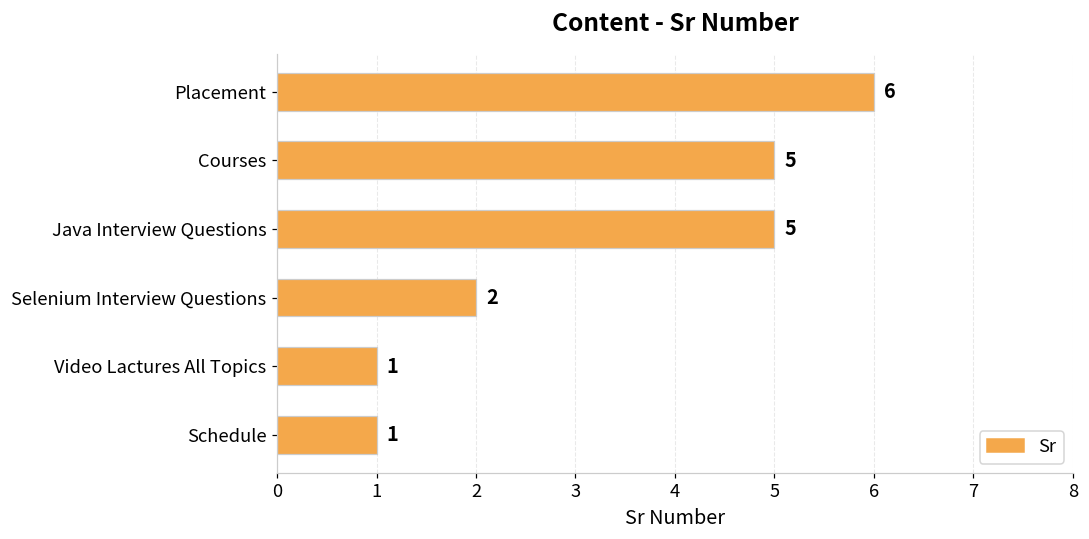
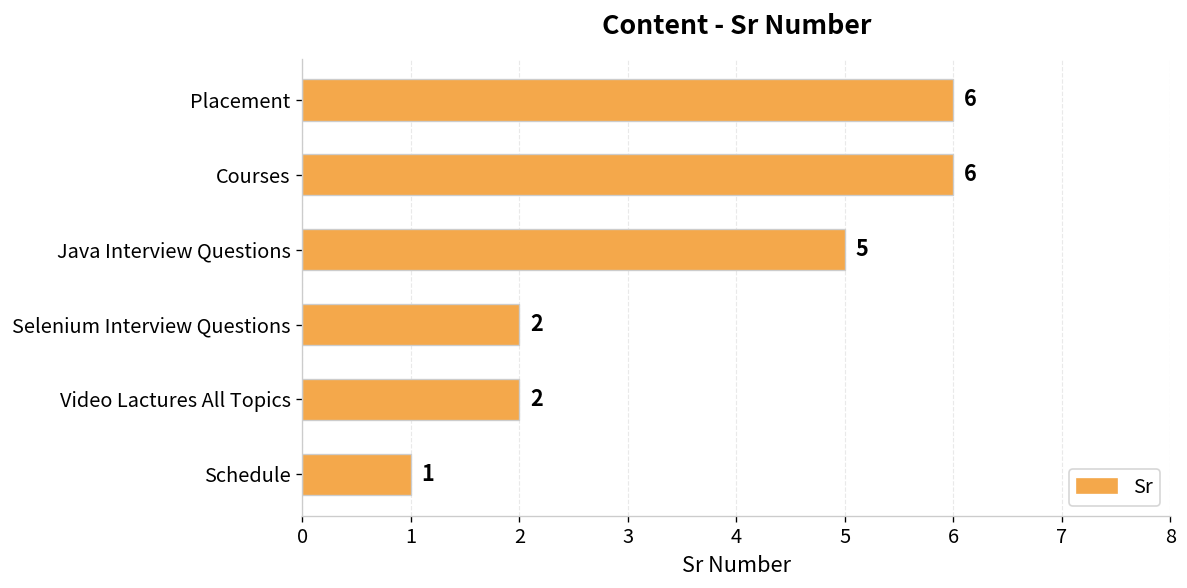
  {
    "Placement": 6,
-   "Courses": 5,
+   "Courses": 6,
    "Java Interview Questions": 5,
    "Selenium Interview Questions": 2,
-   "Video Lactures All Topics": 1,
+   "Video Lactures All Topics": 2,
    "Schedule": 1
  }
